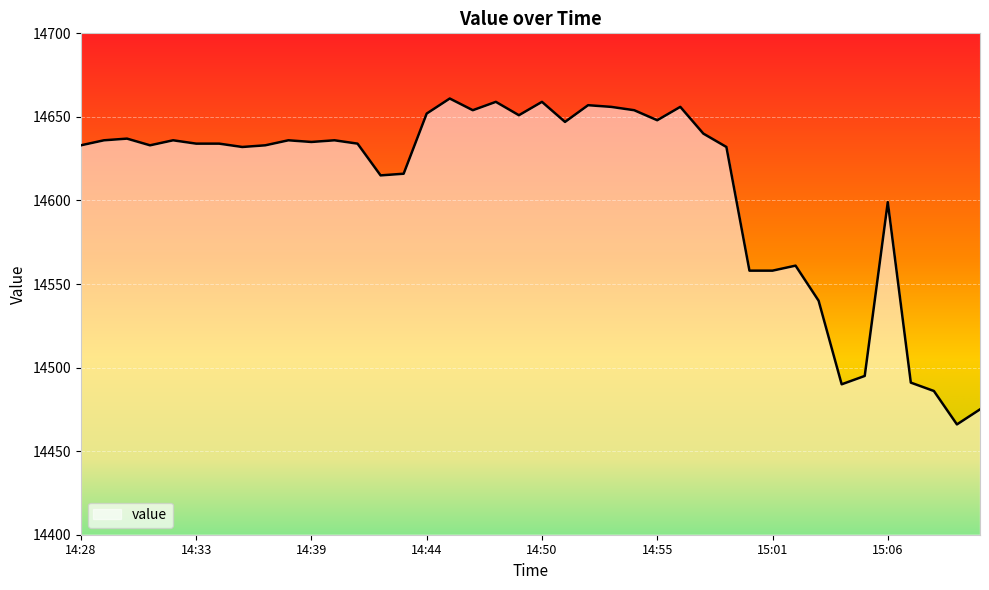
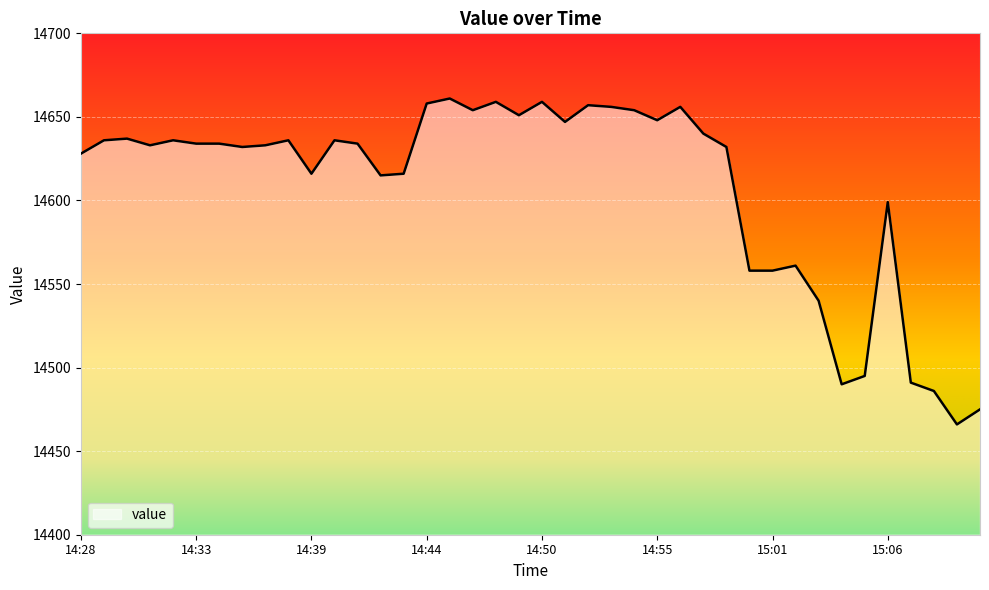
  {
-   "14:28": 14633,
+   "14:28": 14628,
    "14:33": 14634,
-   "14:39": 14635,
-   "14:44": 14652,
+   "14:39": 14616,
+   "14:44": 14658,
    "14:50": 14659,
    "14:55": 14648,
    "15:01": 14558,
    "15:06": 14599
  }
